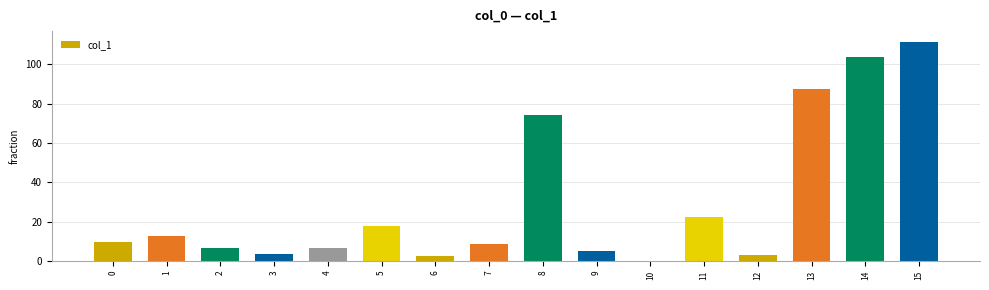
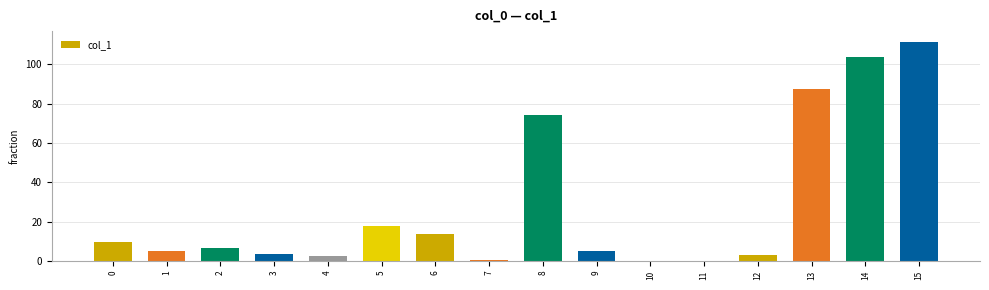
  {
    "0": 10,
-   "1": 13,
+   "1": 5,
    "2": 7,
    "3": 4,
-   "4": 7,
+   "4": 3,
    "5": 18,
-   "6": 2,
-   "7": 9,
+   "6": 14,
+   "7": 0,
    "8": 74,
    "9": 5,
-   "11": 23,
+   "11": 0,
    "12": 3,
    "13": 87,
    "14": 104,
    "15": 111
  }
